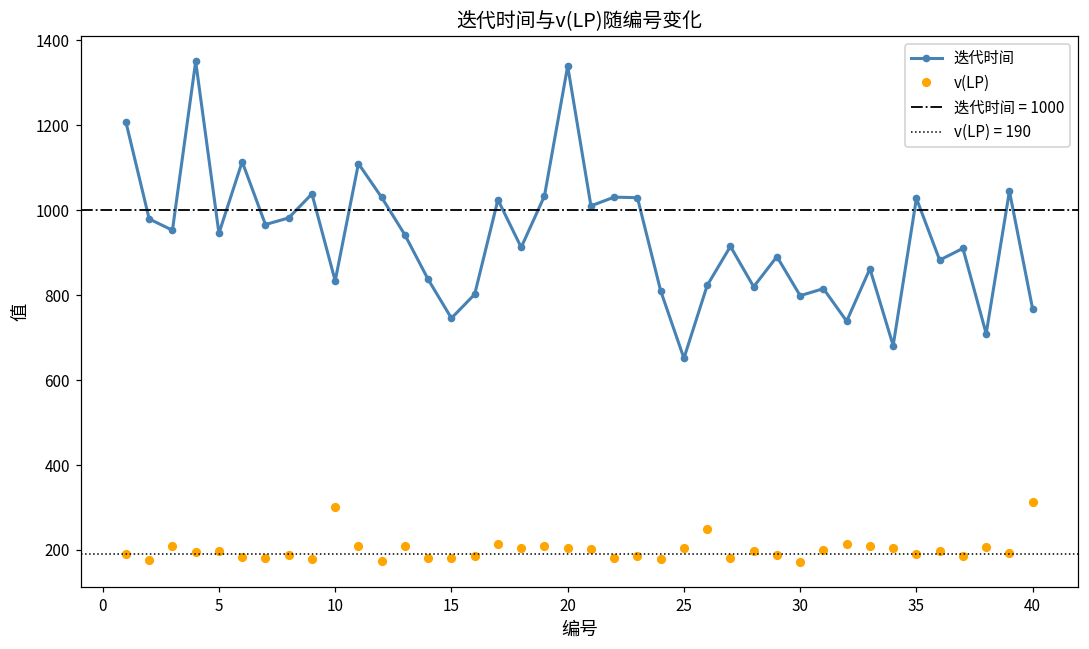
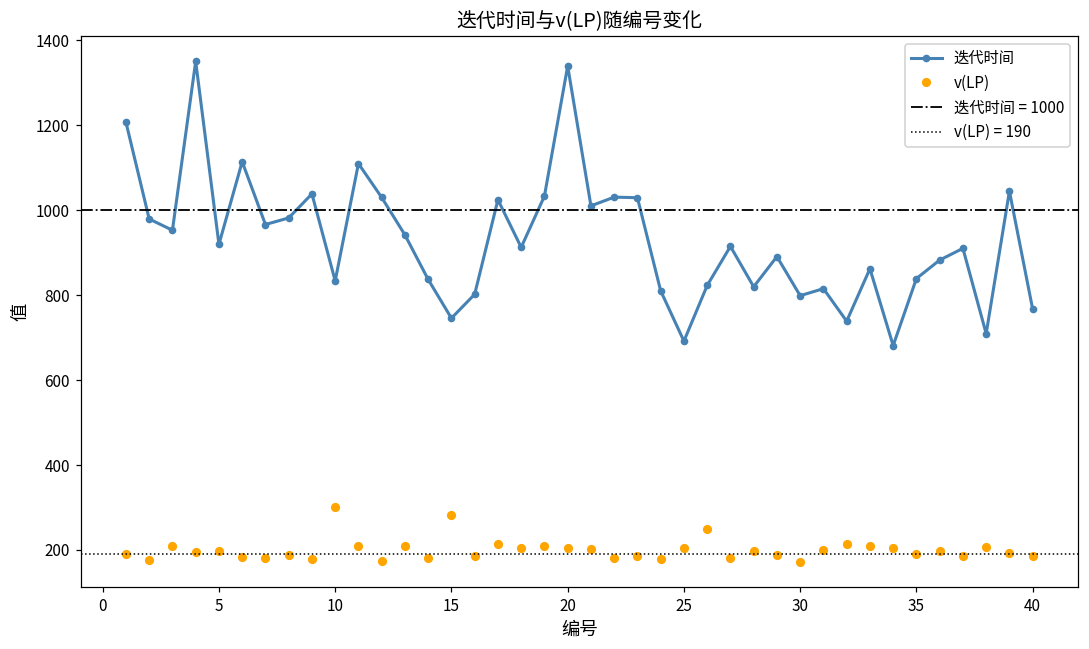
  {
    "迭代时间": {
-     "5": 950,
+     "5": 920,
      "10": 830,
      "15": 750,
      "20": 1340,
-     "25": 650,
+     "25": 690,
      "30": 800,
-     "35": 1030,
+     "35": 840,
      "40": 770
    },
    "v(LP)": {
      "5": 200,
      "10": 300,
-     "15": 180,
+     "15": 280,
      "20": 200,
      "25": 200,
      "30": 170,
      "35": 190,
-     "40": 310
+     "40": 190
    }
  }
